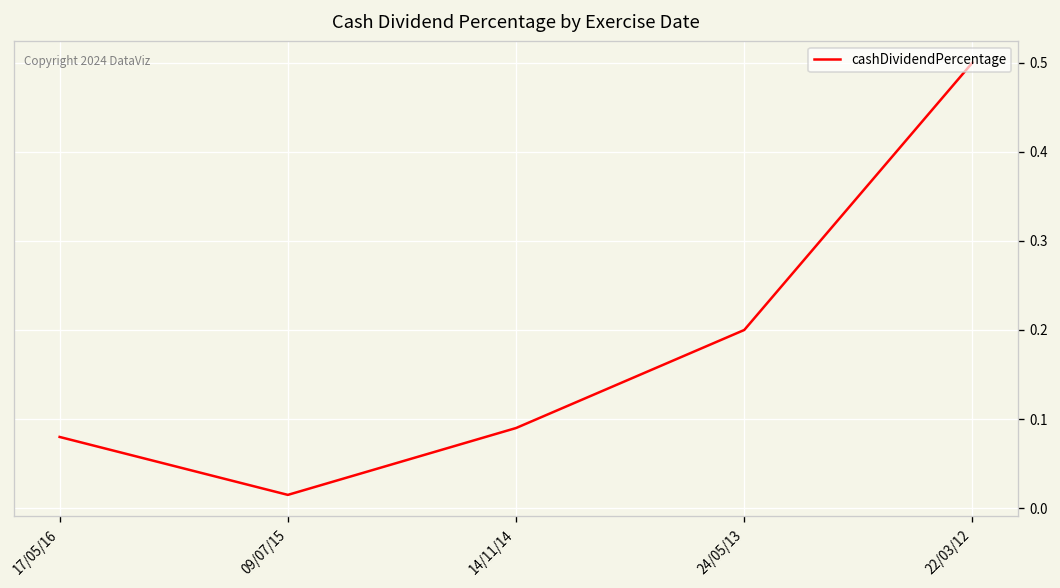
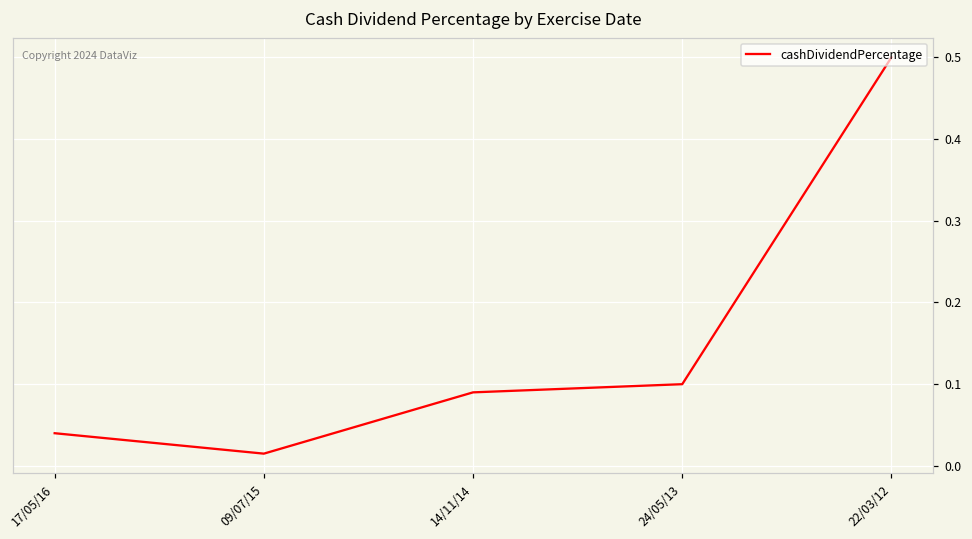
  {
-   "17/05/16": 0.08,
+   "17/05/16": 0.04,
    "09/07/15": 0.02,
    "14/11/14": 0.09,
-   "24/05/13": 0.2
+   "24/05/13": 0.1
  }
